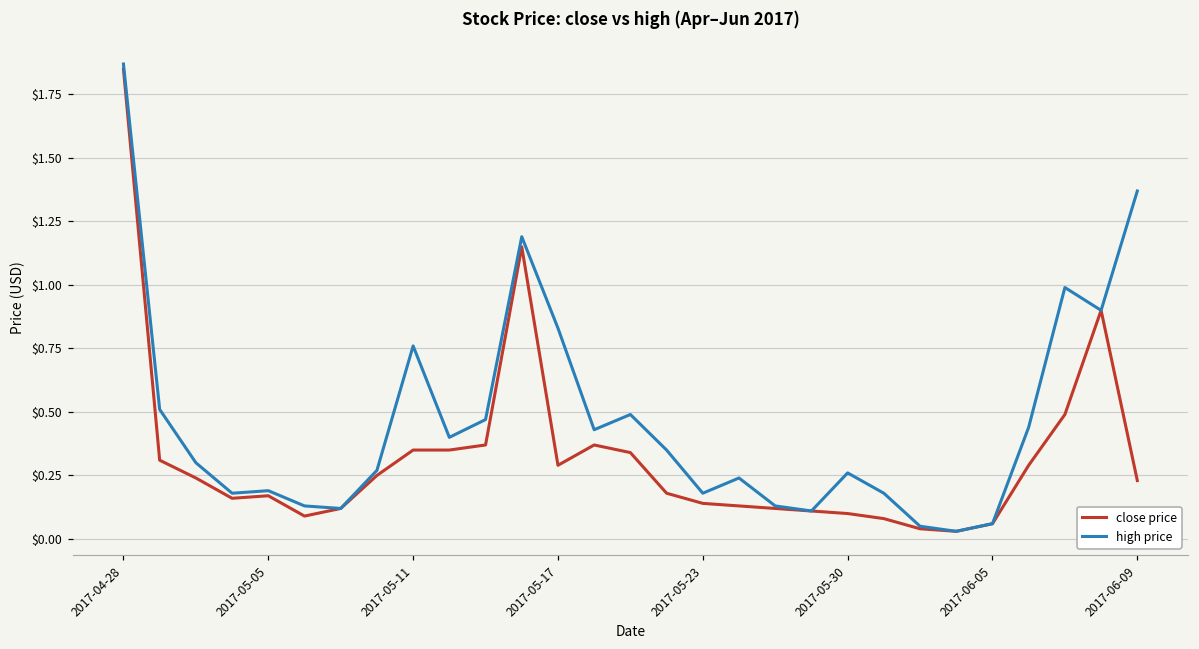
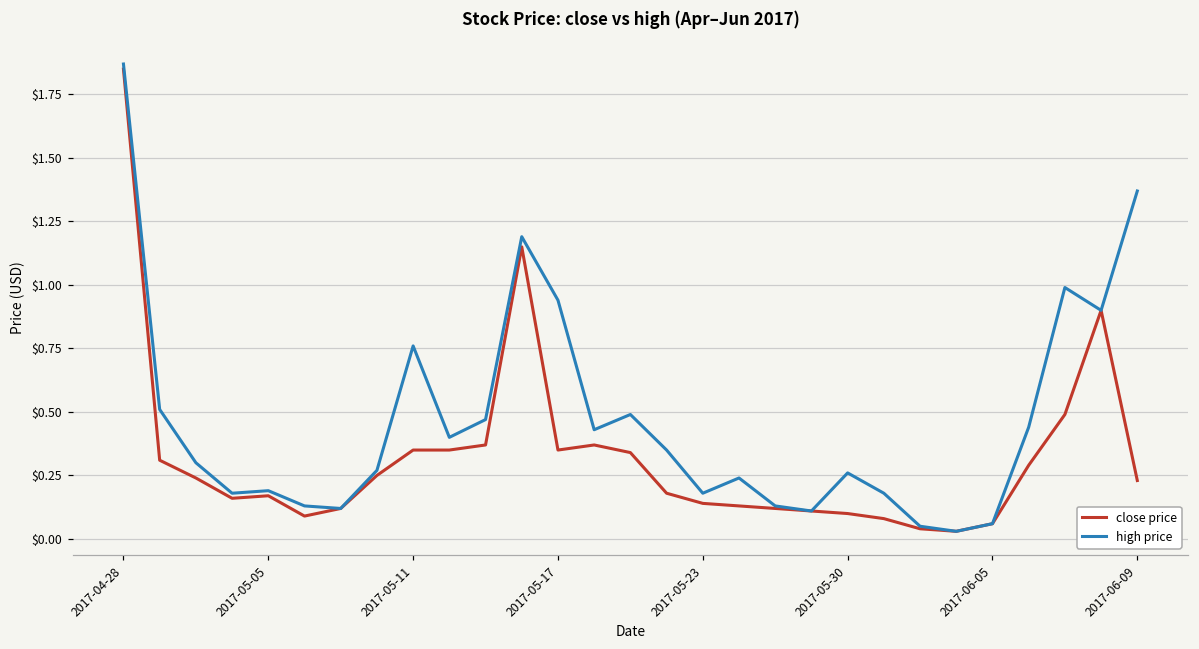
  {
    "close price": {
      "2017-04-28": "$1.85",
      "2017-05-05": "$0.17",
      "2017-05-11": "$0.35",
-     "2017-05-17": "$0.29",
+     "2017-05-17": "$0.35",
      "2017-05-23": "$0.14",
      "2017-05-30": "$0.10",
      "2017-06-09": "$0.23"
    },
    "high price": {
      "2017-04-28": "$1.87",
      "2017-05-05": "$0.19",
      "2017-05-11": "$0.76",
-     "2017-05-17": "$0.83",
+     "2017-05-17": "$0.94",
      "2017-05-23": "$0.18",
      "2017-05-30": "$0.26",
      "2017-06-09": "$1.37"
    }
  }
